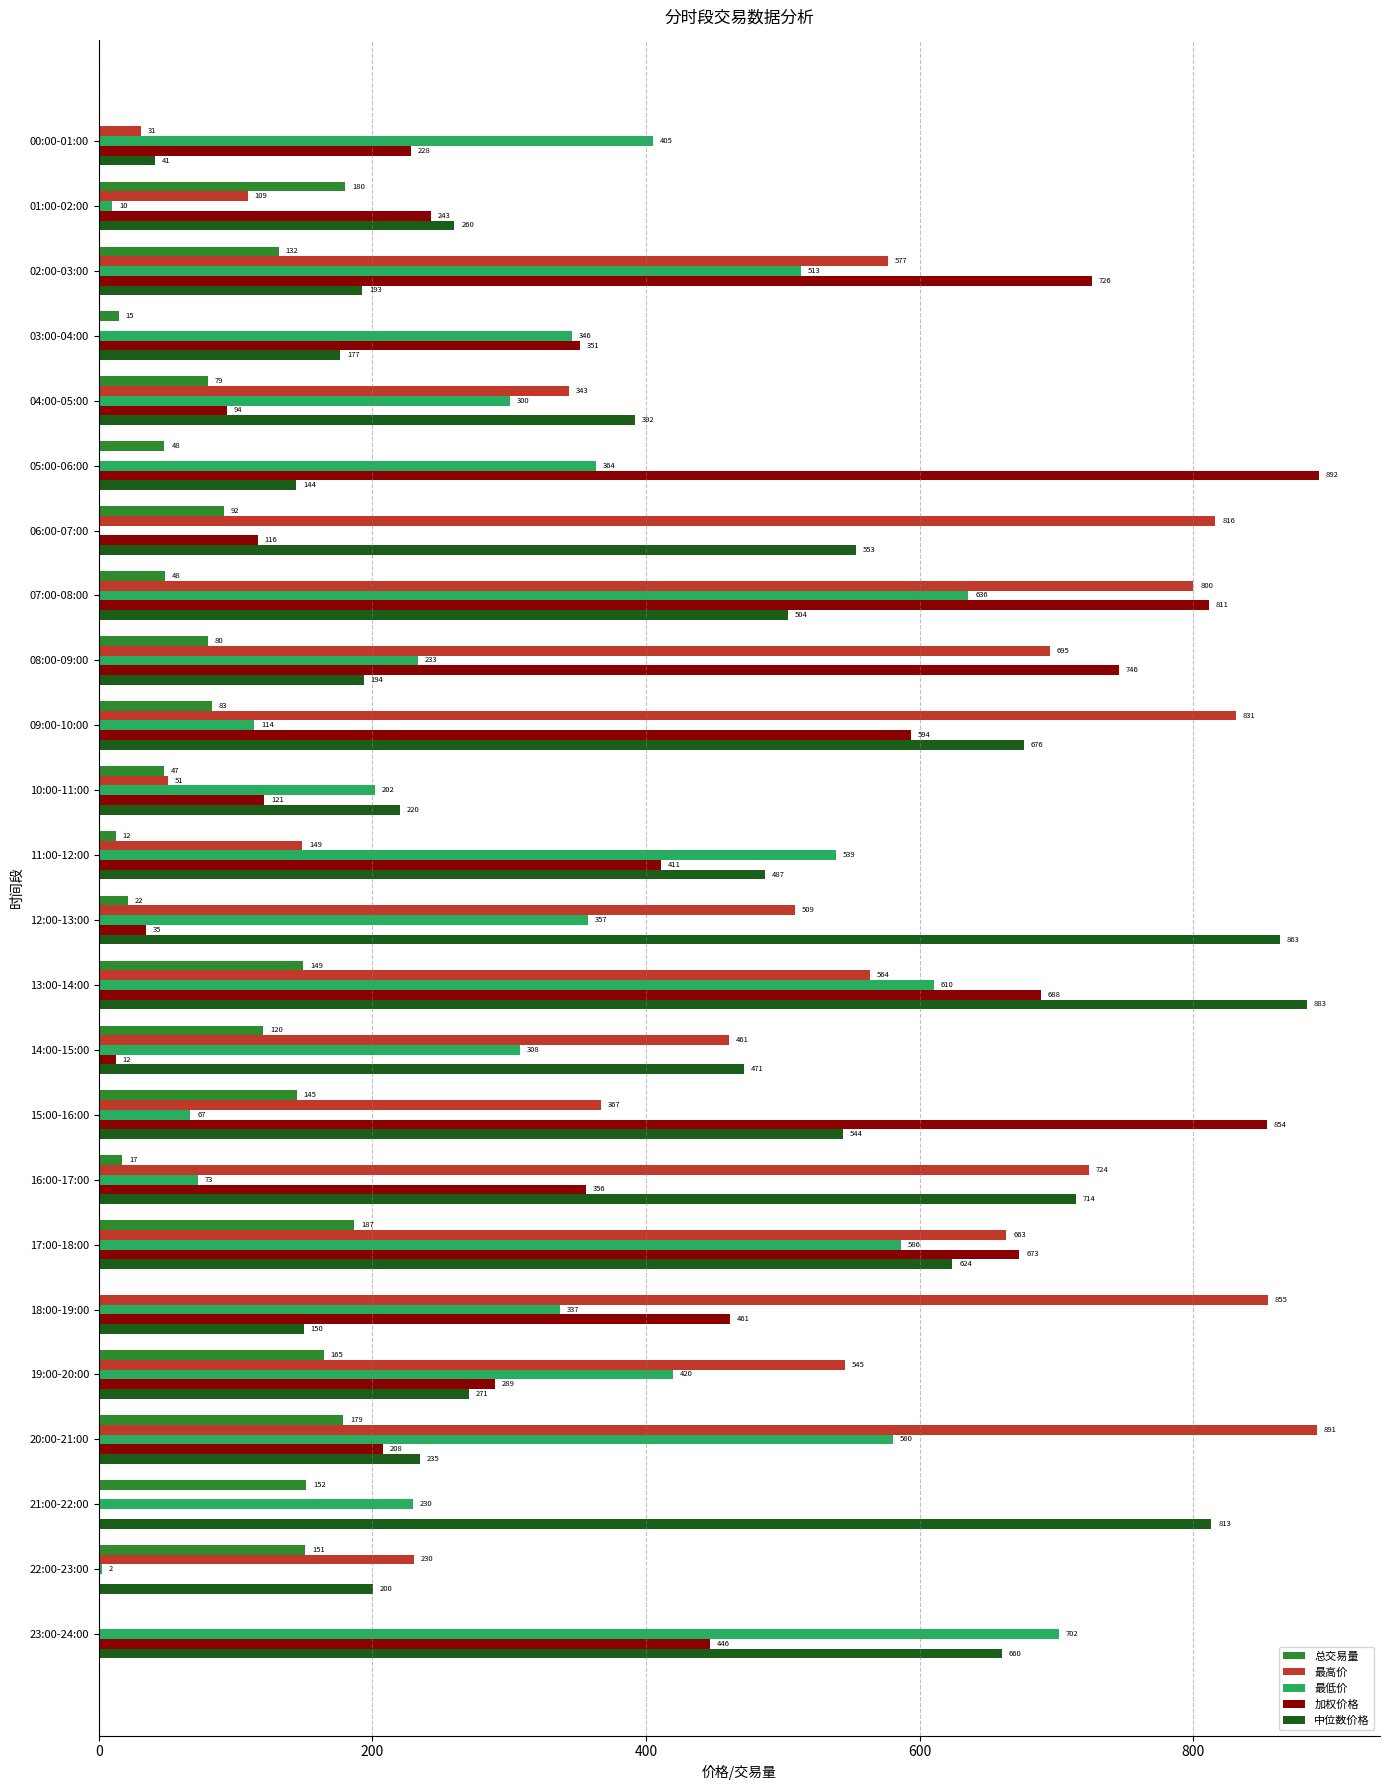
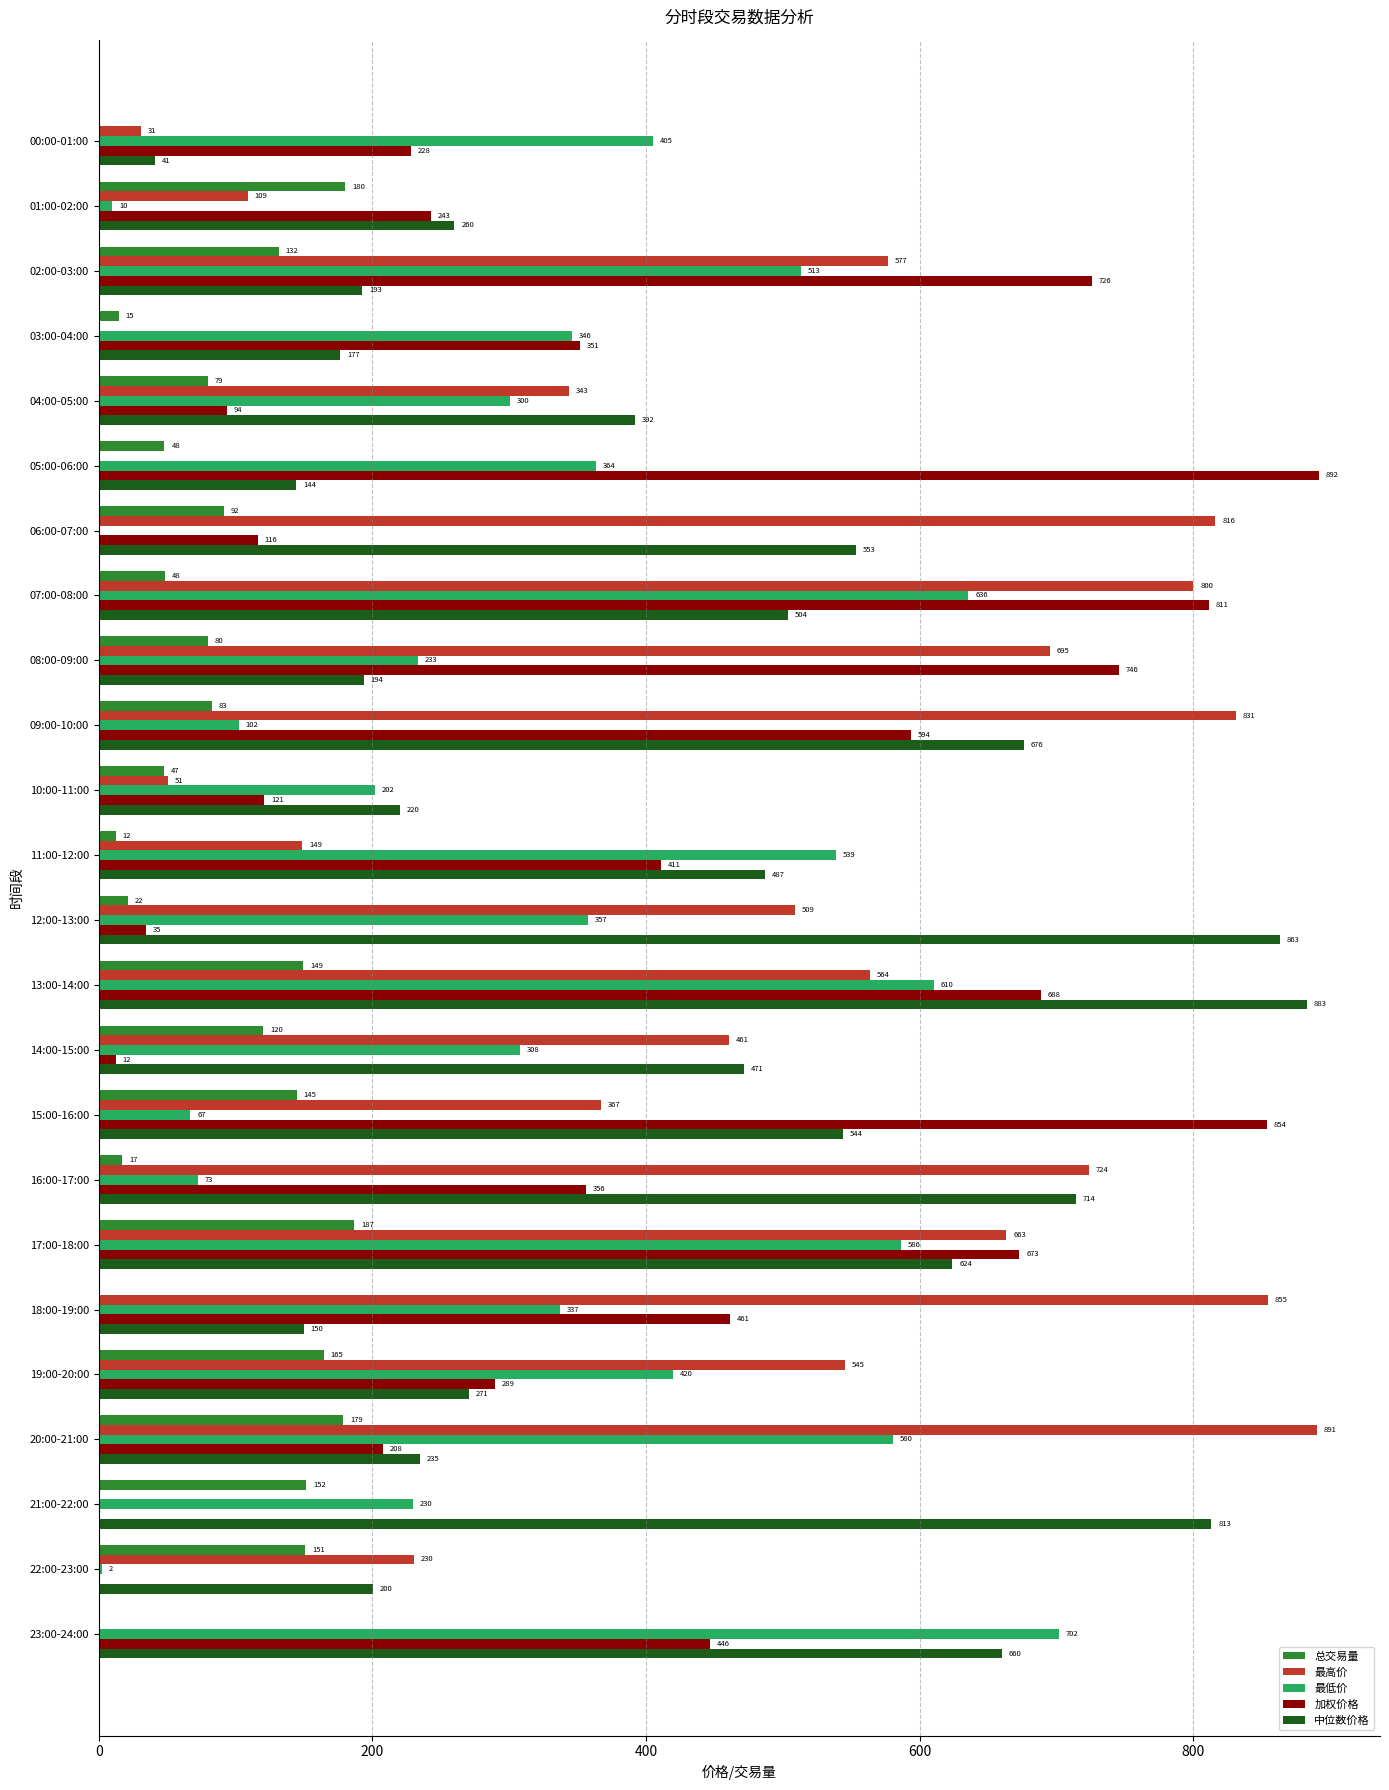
  {
    "最高价": {
      "00:00-01:00": 31,
      "01:00-02:00": 109,
      "02:00-03:00": 577,
      "04:00-05:00": 343,
      "06:00-07:00": 816,
      "07:00-08:00": 800,
      "08:00-09:00": 695,
      "09:00-10:00": 831,
      "10:00-11:00": 51,
      "11:00-12:00": 149,
      "12:00-13:00": 509,
      "13:00-14:00": 564,
      "14:00-15:00": 461,
      "15:00-16:00": 367,
      "16:00-17:00": 724,
      "17:00-18:00": 663,
      "18:00-19:00": 855,
      "19:00-20:00": 545,
      "20:00-21:00": 891,
      "22:00-23:00": 230
    },
    "最低价": {
      "00:00-01:00": 405,
      "01:00-02:00": 10,
      "02:00-03:00": 513,
      "03:00-04:00": 346,
      "04:00-05:00": 300,
      "05:00-06:00": 364,
      "07:00-08:00": 636,
      "08:00-09:00": 233,
-     "09:00-10:00": 114,
+     "09:00-10:00": 102,
      "10:00-11:00": 202,
      "11:00-12:00": 539,
      "12:00-13:00": 357,
      "13:00-14:00": 610,
      "14:00-15:00": 308,
      "15:00-16:00": 67,
      "16:00-17:00": 73,
      "17:00-18:00": 586,
      "18:00-19:00": 337,
      "19:00-20:00": 420,
      "20:00-21:00": 580,
      "21:00-22:00": 230,
      "22:00-23:00": 2,
      "23:00-24:00": 702
    },
    "加权价格": {
      "00:00-01:00": 228,
      "01:00-02:00": 243,
      "02:00-03:00": 726,
      "03:00-04:00": 351,
      "04:00-05:00": 94,
      "05:00-06:00": 892,
      "06:00-07:00": 116,
      "07:00-08:00": 811,
      "08:00-09:00": 746,
      "09:00-10:00": 594,
      "10:00-11:00": 121,
      "11:00-12:00": 411,
      "12:00-13:00": 35,
      "13:00-14:00": 688,
      "14:00-15:00": 12,
      "15:00-16:00": 854,
      "16:00-17:00": 356,
      "17:00-18:00": 673,
      "18:00-19:00": 461,
      "19:00-20:00": 289,
      "20:00-21:00": 208,
      "23:00-24:00": 446
    }
  }
